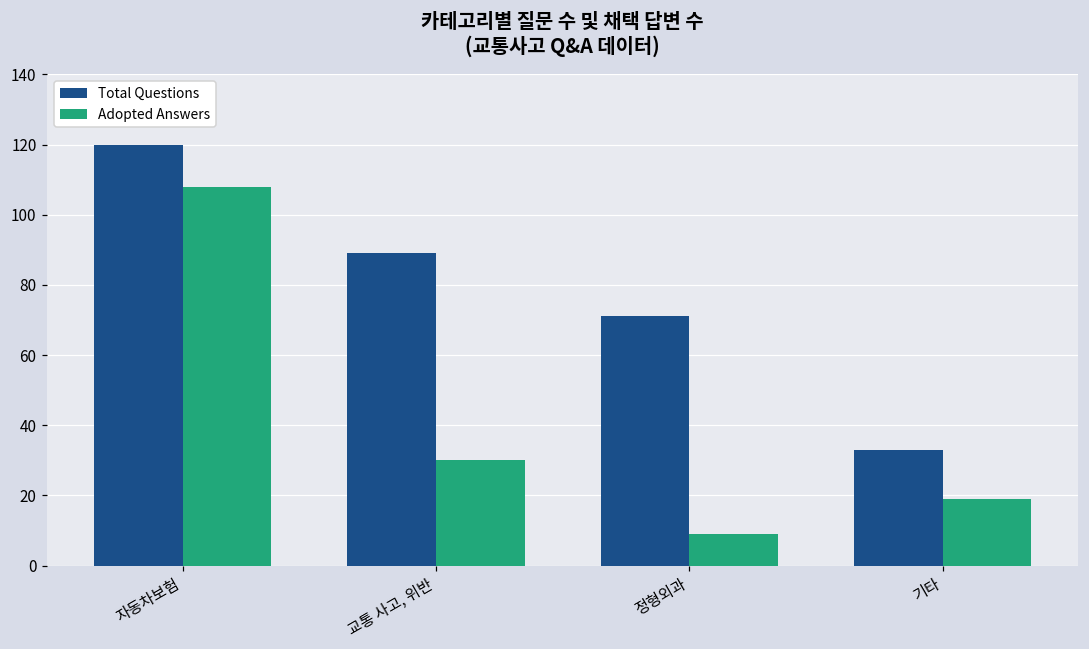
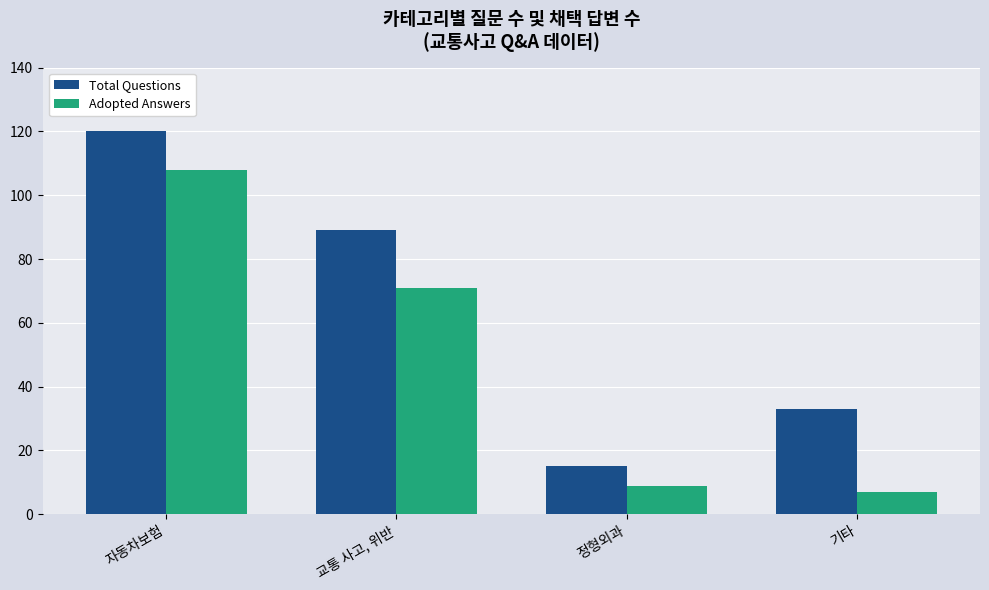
  {
    "Total Questions": {
      "자동차보험": 120,
      "교통 사고, 위반": 89,
-     "정형외과": 71,
+     "정형외과": 15,
      "기타": 33
    },
    "Adopted Answers": {
      "자동차보험": 108,
-     "교통 사고, 위반": 30,
+     "교통 사고, 위반": 71,
      "정형외과": 9,
-     "기타": 19
+     "기타": 7
    }
  }
